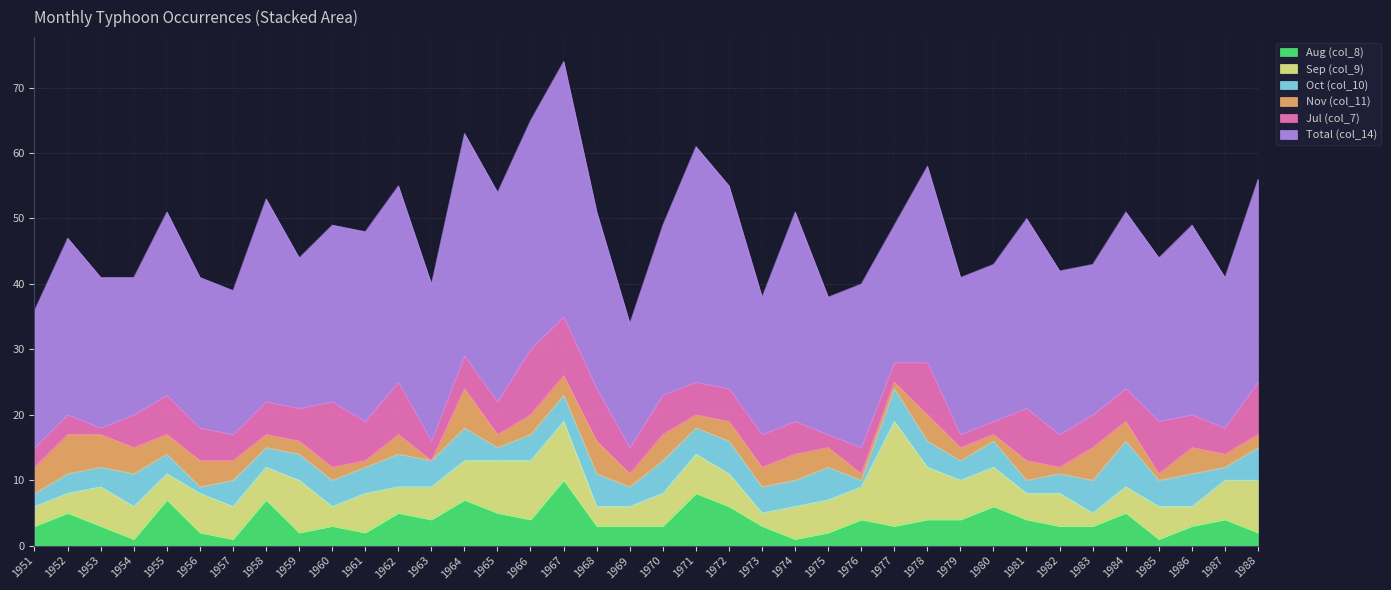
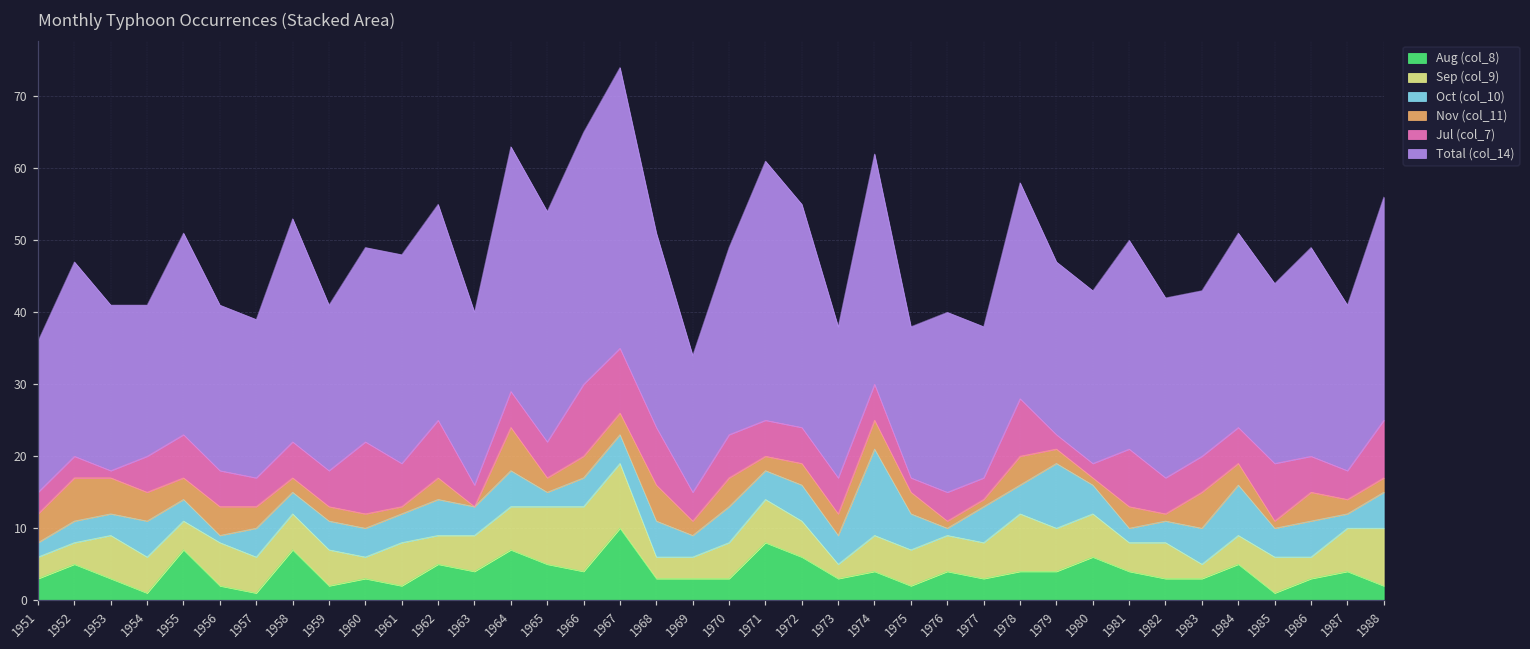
  {
    "Aug (col_8)": {
      "1951": 3,
      "1952": 5,
      "1953": 3,
      "1954": 1,
      "1955": 7,
      "1956": 2,
      "1957": 1,
      "1958": 7,
      "1959": 2,
      "1960": 3,
      "1961": 2,
      "1962": 5,
      "1963": 4,
      "1964": 7,
      "1965": 5,
      "1966": 4,
      "1967": 10,
      "1968": 3,
      "1969": 3,
      "1970": 3,
      "1971": 8,
      "1972": 6,
      "1973": 3,
-     "1974": 1,
+     "1974": 4,
      "1975": 2,
      "1976": 4,
      "1977": 3,
      "1978": 4,
      "1979": 4,
      "1980": 6,
      "1981": 4,
      "1982": 3,
      "1983": 3,
      "1984": 5,
      "1985": 1,
      "1986": 3,
      "1987": 4,
      "1988": 2
    },
    "Sep (col_9)": {
      "1951": 3,
      "1952": 3,
      "1953": 6,
      "1954": 5,
      "1955": 4,
      "1956": 6,
      "1957": 5,
      "1958": 5,
-     "1959": 8,
+     "1959": 5,
      "1960": 3,
      "1961": 6,
      "1962": 4,
      "1963": 5,
      "1964": 6,
      "1965": 8,
      "1966": 9,
      "1967": 9,
      "1968": 3,
      "1969": 3,
      "1970": 5,
      "1971": 6,
      "1972": 5,
      "1973": 2,
      "1974": 5,
      "1975": 5,
      "1976": 5,
-     "1977": 16,
+     "1977": 5,
      "1978": 8,
      "1979": 6,
      "1980": 6,
      "1981": 4,
      "1982": 5,
      "1983": 2,
      "1984": 4,
      "1985": 5,
      "1986": 3,
      "1987": 6,
      "1988": 8
    },
    "Oct (col_10)": {
      "1951": 2,
      "1952": 3,
      "1953": 3,
      "1954": 5,
      "1955": 3,
      "1956": 1,
      "1957": 4,
      "1958": 3,
      "1959": 4,
      "1960": 4,
      "1961": 4,
      "1962": 5,
      "1964": 5,
      "1965": 2,
      "1966": 4,
      "1967": 4,
      "1968": 5,
      "1969": 3,
      "1970": 5,
      "1971": 4,
      "1972": 5,
      "1973": 4,
-     "1974": 4,
+     "1974": 12,
      "1975": 5,
      "1976": 1,
      "1977": 5,
      "1978": 4,
-     "1979": 3,
+     "1979": 9,
      "1980": 4,
      "1981": 2,
      "1982": 3,
      "1983": 5,
      "1984": 7,
      "1985": 4,
      "1986": 5,
      "1987": 2,
      "1988": 5
    }
  }
